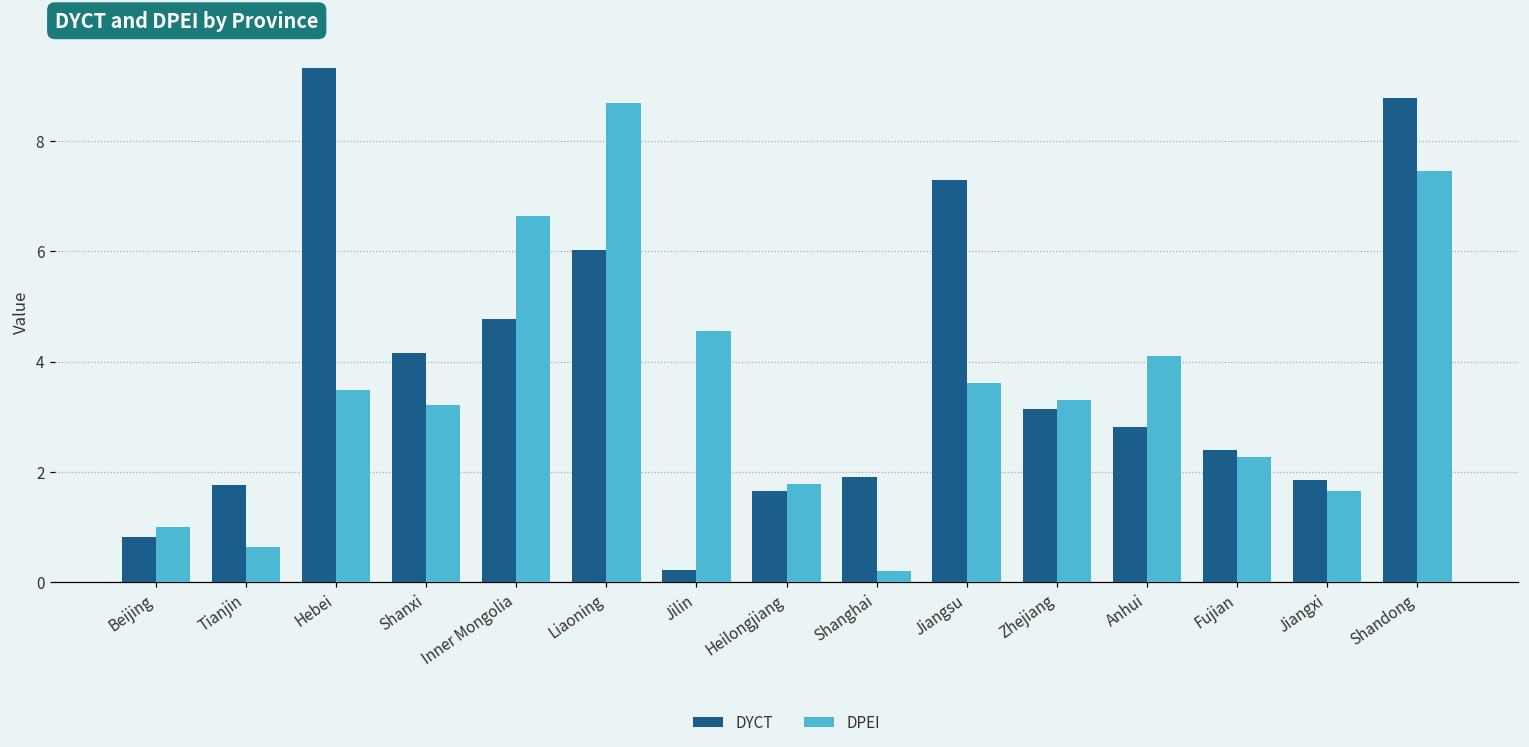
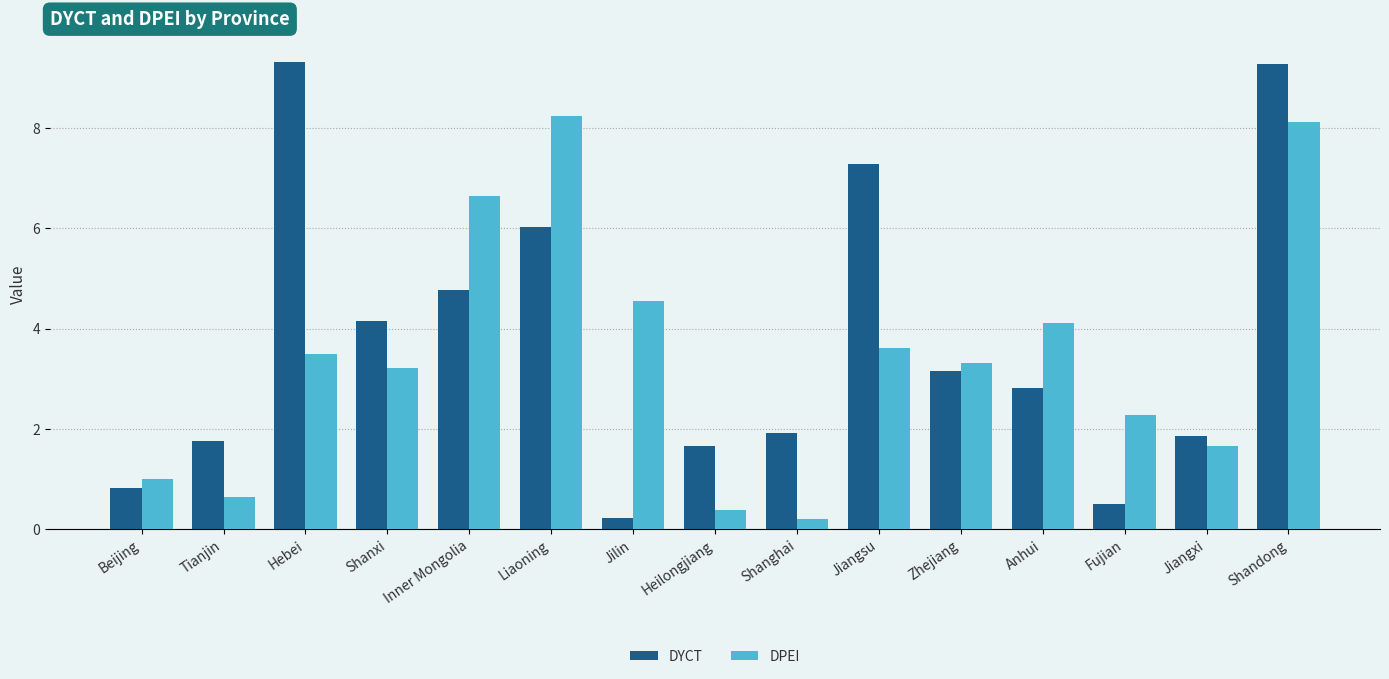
  {
    "DYCT": {
      "Beijing": 0.8,
      "Tianjin": 1.8,
      "Hebei": 9.3,
      "Shanxi": 4.2,
      "Inner Mongolia": 4.8,
      "Liaoning": 6.0,
      "Jilin": 0.2,
      "Heilongjiang": 1.7,
      "Shanghai": 1.9,
      "Jiangsu": 7.3,
      "Zhejiang": 3.1,
      "Anhui": 2.8,
-     "Fujian": 2.4,
+     "Fujian": 0.5,
      "Jiangxi": 1.8,
-     "Shandong": 8.8
+     "Shandong": 9.3
    },
    "DPEI": {
      "Beijing": 1.0,
      "Tianjin": 0.6,
      "Hebei": 3.5,
      "Shanxi": 3.2,
      "Inner Mongolia": 6.6,
-     "Liaoning": 8.7,
+     "Liaoning": 8.2,
      "Jilin": 4.5,
-     "Heilongjiang": 1.8,
+     "Heilongjiang": 0.4,
      "Shanghai": 0.2,
      "Jiangsu": 3.6,
      "Zhejiang": 3.3,
      "Anhui": 4.1,
      "Fujian": 2.3,
      "Jiangxi": 1.7,
-     "Shandong": 7.5
+     "Shandong": 8.1
    }
  }
